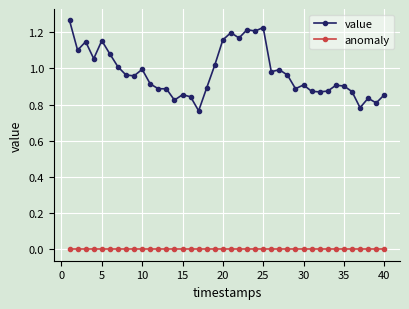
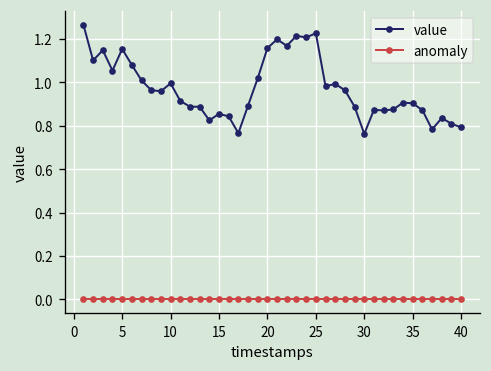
  {
    "value": {
      "5": 1.15,
      "10": 1.00,
      "15": 0.85,
      "20": 1.16,
      "25": 1.23,
-     "30": 0.91,
+     "30": 0.76,
      "35": 0.90,
-     "40": 0.85
+     "40": 0.79
    },
    "anomaly": {
      "5": 0.00,
      "10": 0.00,
      "15": 0.00,
      "20": 0.00,
      "25": 0.00,
      "30": 0.00,
      "35": 0.00,
      "40": 0.00
    }
  }
